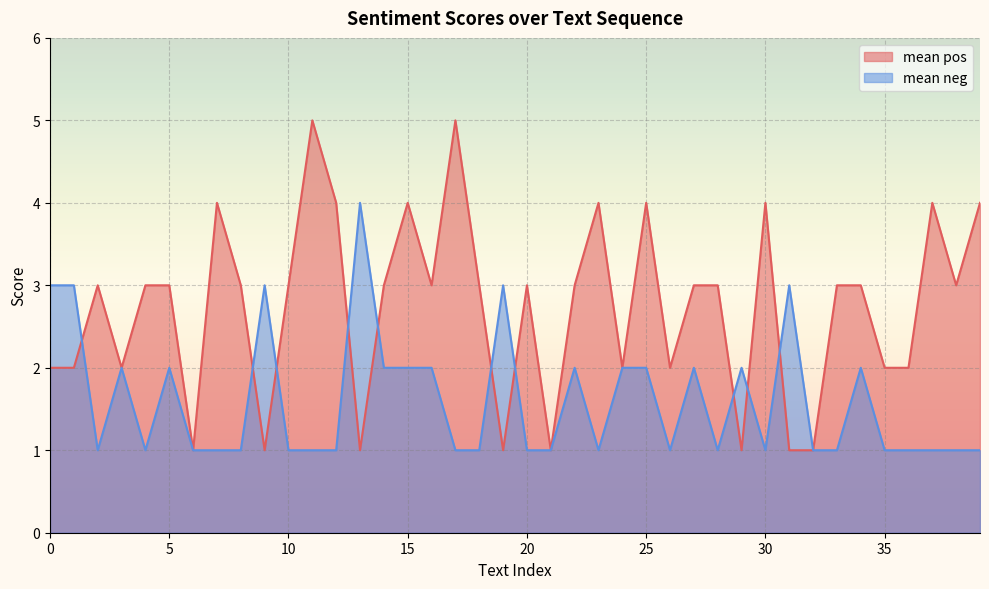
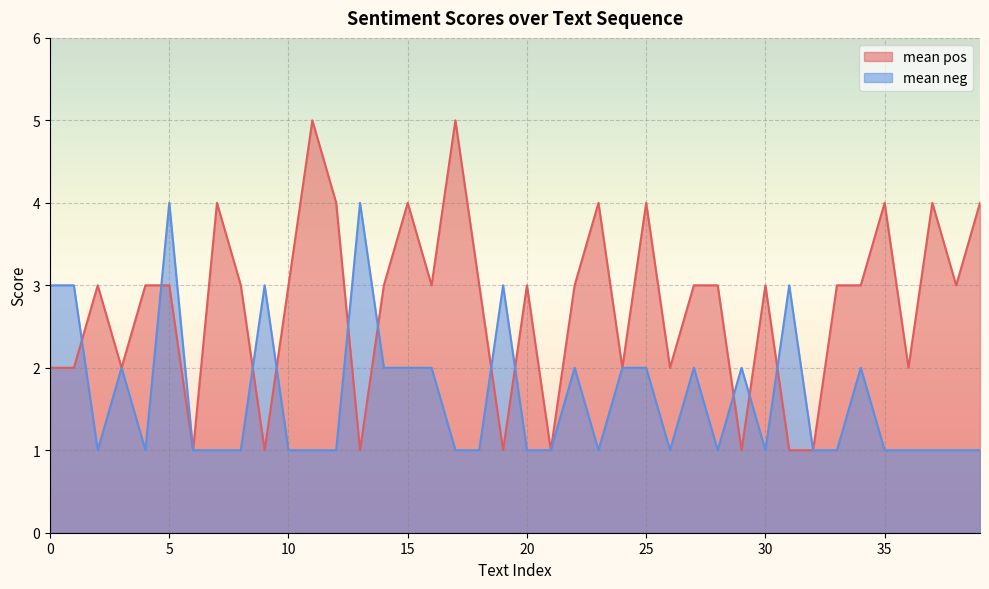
  {
    "mean pos": {
      "0": 2,
      "5": 3,
      "10": 3,
      "15": 4,
      "20": 3,
      "25": 4,
-     "30": 4,
-     "35": 2
+     "30": 3,
+     "35": 4
    },
    "mean neg": {
      "0": 3,
-     "5": 2,
+     "5": 4,
      "10": 1,
      "15": 2,
      "20": 1,
      "25": 2,
      "30": 1,
      "35": 1
    }
  }
